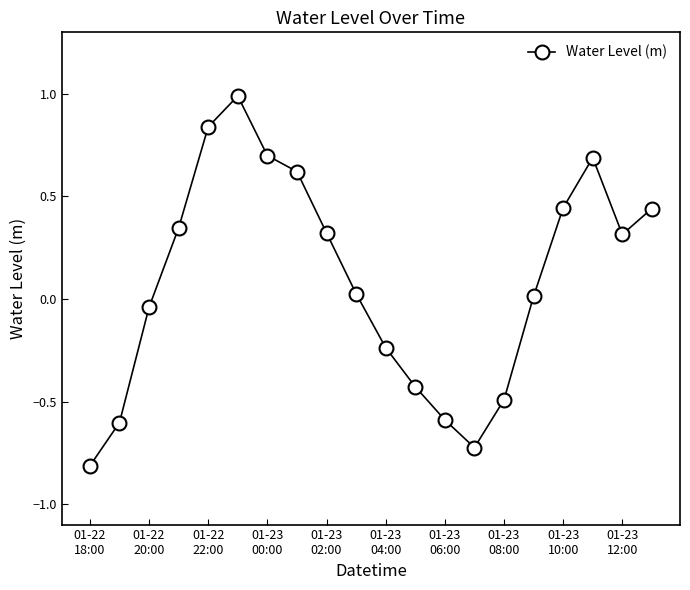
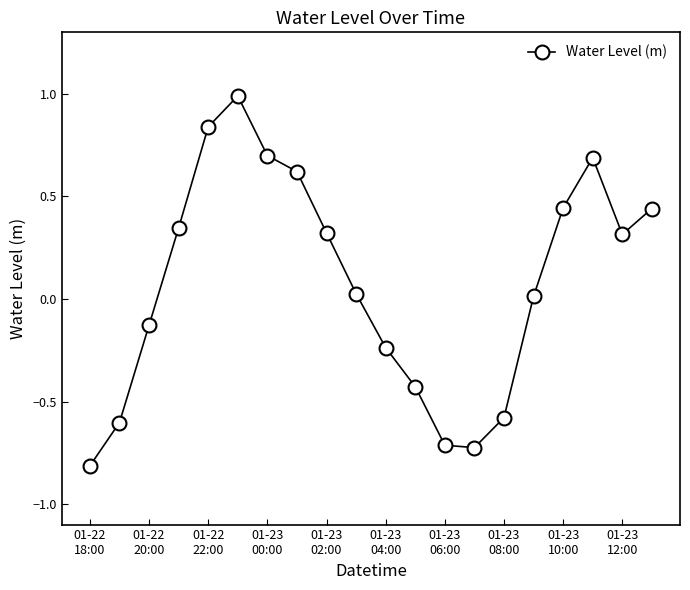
  {
    "01-22 18:00": -0.81,
-   "01-22 20:00": -0.04,
+   "01-22 20:00": -0.13,
    "01-22 22:00": 0.84,
    "01-23 00:00": 0.70,
    "01-23 02:00": 0.32,
    "01-23 04:00": -0.24,
-   "01-23 06:00": -0.59,
-   "01-23 08:00": -0.49,
+   "01-23 06:00": -0.71,
+   "01-23 08:00": -0.58,
    "01-23 10:00": 0.44,
    "01-23 12:00": 0.31
  }
